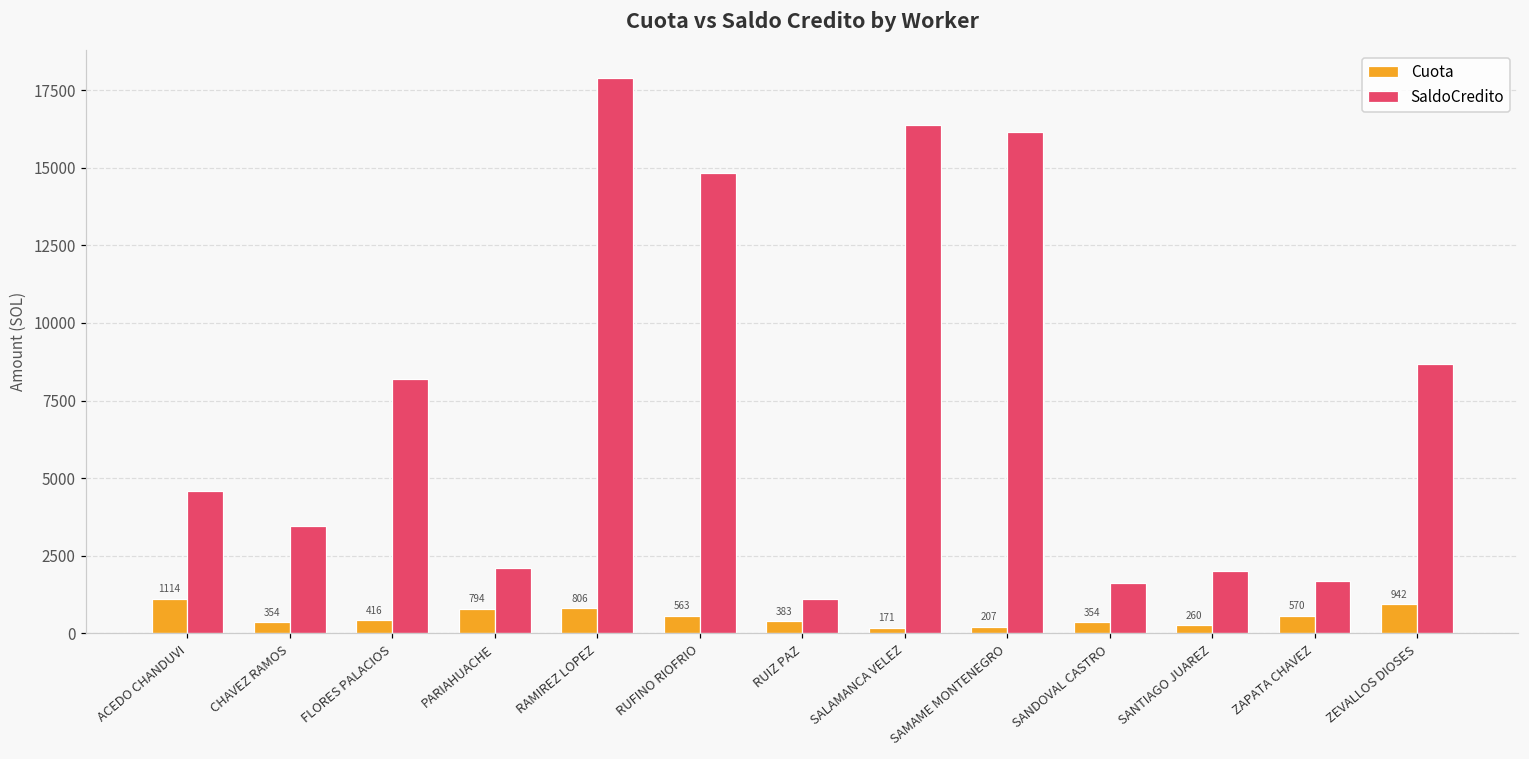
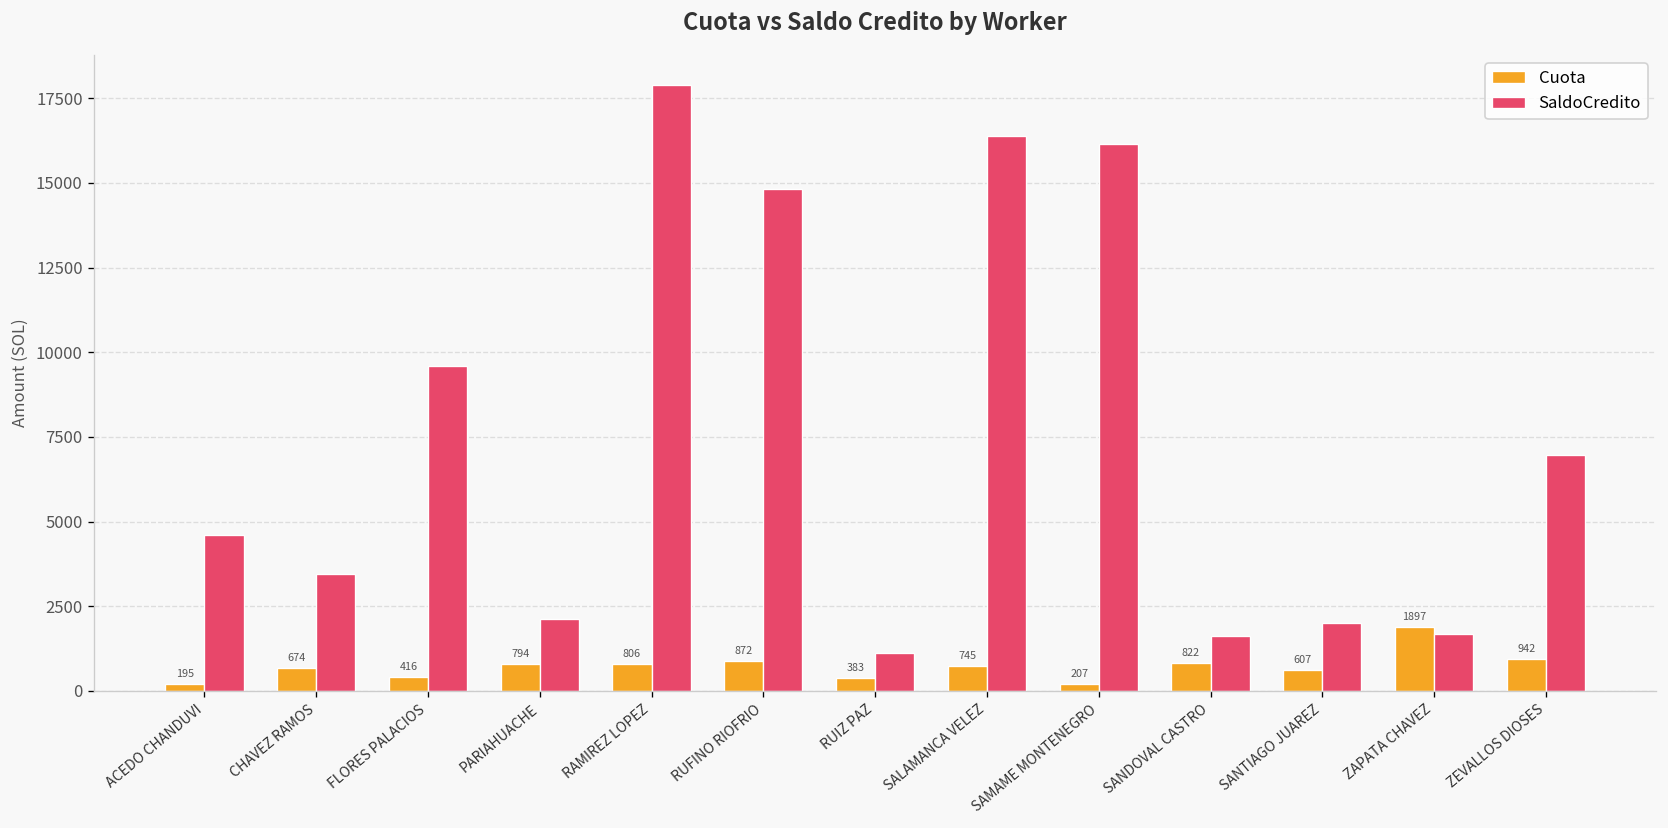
  {
    "Cuota": {
-     "ACEDO CHANDUVI": 1114,
-     "CHAVEZ RAMOS": 354,
+     "ACEDO CHANDUVI": 195,
+     "CHAVEZ RAMOS": 674,
      "FLORES PALACIOS": 416,
      "PARIAHUACHE": 794,
      "RAMIREZ LOPEZ": 806,
-     "RUFINO RIOFRIO": 563,
+     "RUFINO RIOFRIO": 872,
      "RUIZ PAZ": 383,
-     "SALAMANCA VELEZ": 171,
+     "SALAMANCA VELEZ": 745,
      "SAMAME MONTENEGRO": 207,
-     "SANDOVAL CASTRO": 354,
-     "SANTIAGO JUAREZ": 260,
-     "ZAPATA CHAVEZ": 570,
+     "SANDOVAL CASTRO": 822,
+     "SANTIAGO JUAREZ": 607,
+     "ZAPATA CHAVEZ": 1897,
      "ZEVALLOS DIOSES": 942
    },
    "SaldoCredito": {
      "ACEDO CHANDUVI": 4600,
      "CHAVEZ RAMOS": 3400,
-     "FLORES PALACIOS": 8200,
+     "FLORES PALACIOS": 9600,
      "PARIAHUACHE": 2100,
      "RAMIREZ LOPEZ": 17900,
      "RUFINO RIOFRIO": 14800,
      "RUIZ PAZ": 1100,
      "SALAMANCA VELEZ": 16400,
      "SAMAME MONTENEGRO": 16200,
      "SANDOVAL CASTRO": 1600,
      "SANTIAGO JUAREZ": 2000,
      "ZAPATA CHAVEZ": 1700,
-     "ZEVALLOS DIOSES": 8700
+     "ZEVALLOS DIOSES": 7000
    }
  }
